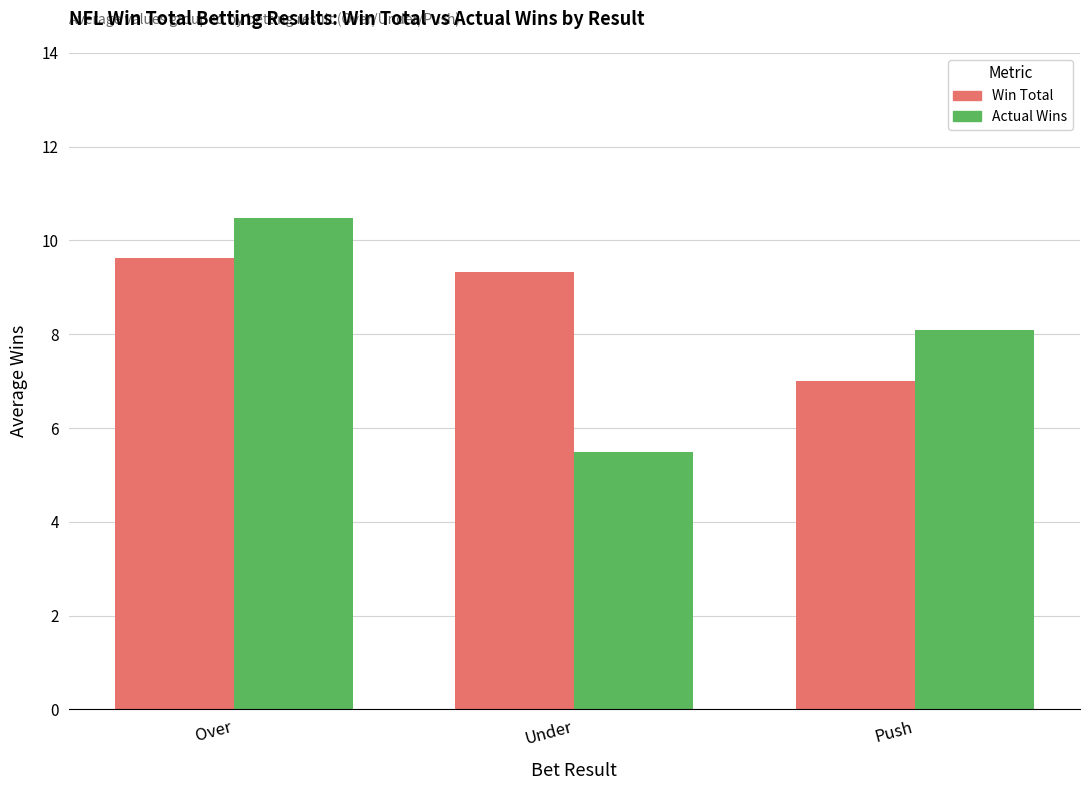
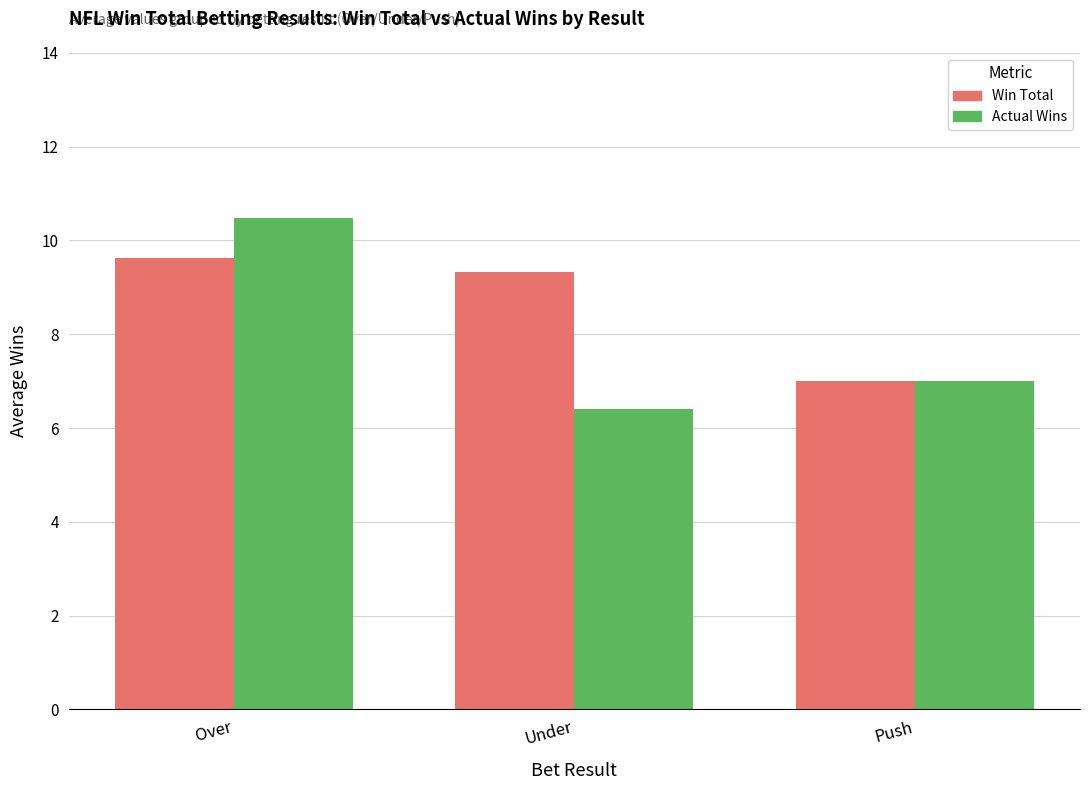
  {
    "Win Total": {
      "Over": 9.6,
      "Under": 9.3,
      "Push": 7.0
    },
    "Actual Wins": {
      "Over": 10.5,
-     "Under": 5.5,
-     "Push": 8.1
+     "Under": 6.4,
+     "Push": 7.0
    }
  }
